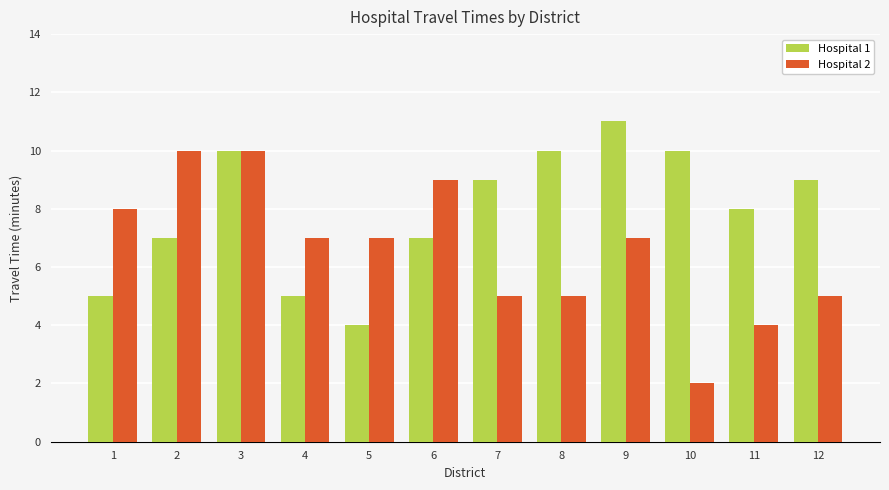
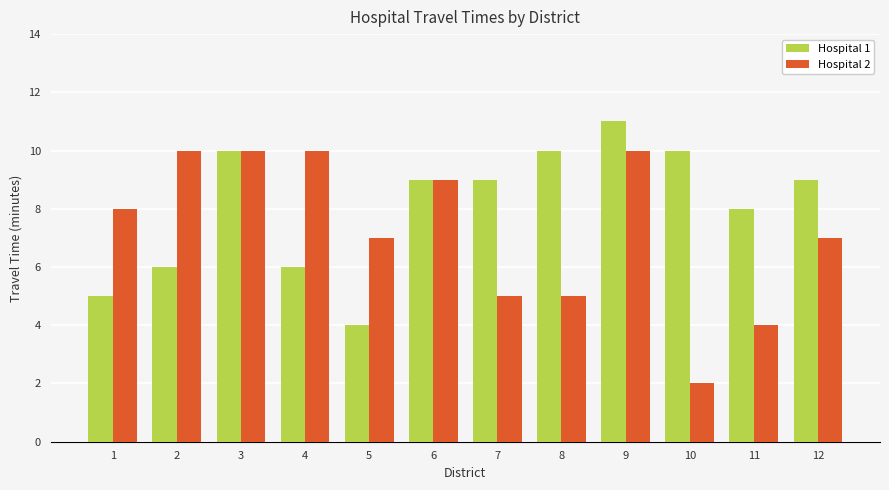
  {
    "Hospital 1": {
      "1": 5,
-     "2": 7,
+     "2": 6,
      "3": 10,
-     "4": 5,
+     "4": 6,
      "5": 4,
-     "6": 7,
+     "6": 9,
      "7": 9,
      "8": 10,
      "9": 11,
      "10": 10,
      "11": 8,
      "12": 9
    },
    "Hospital 2": {
      "1": 8,
      "2": 10,
      "3": 10,
-     "4": 7,
+     "4": 10,
      "5": 7,
      "6": 9,
      "7": 5,
      "8": 5,
-     "9": 7,
+     "9": 10,
      "10": 2,
      "11": 4,
-     "12": 5
+     "12": 7
    }
  }
